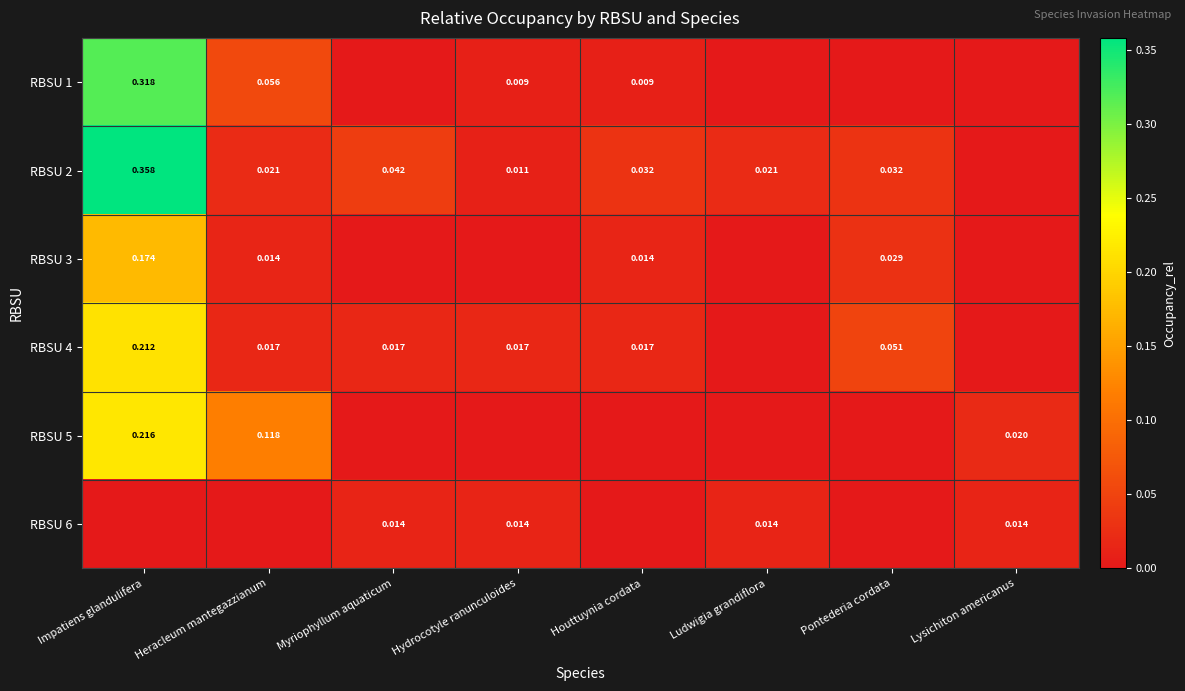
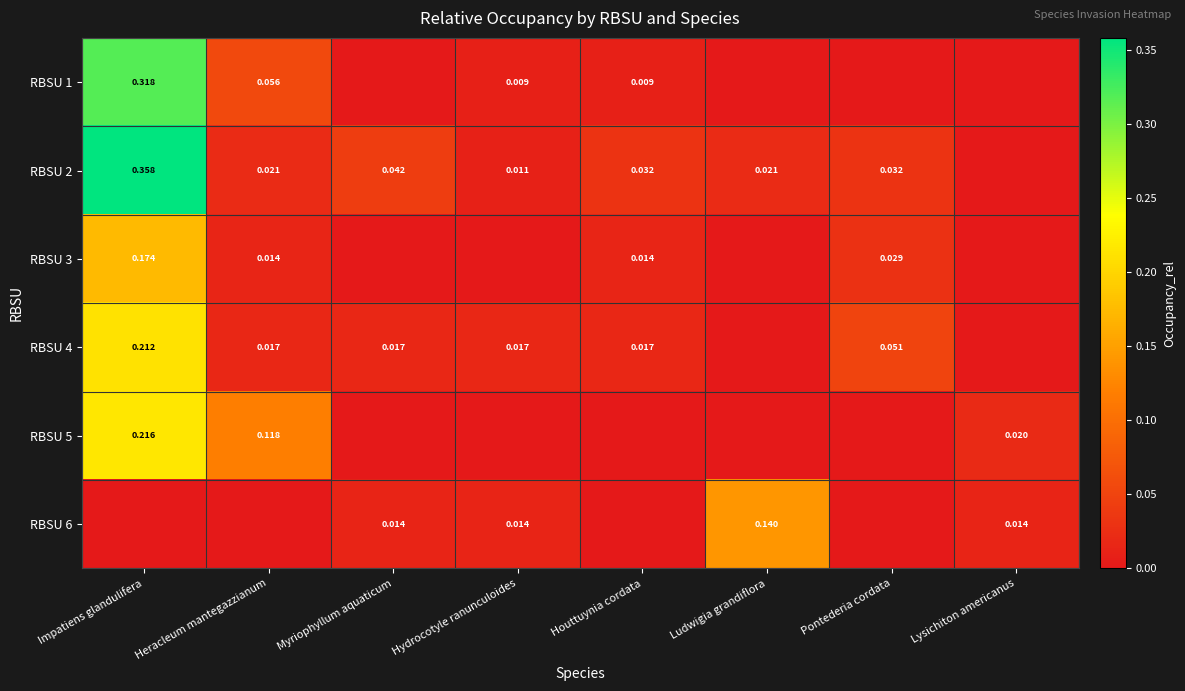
  {
    "RBSU 1": {
      "Impatiens glandulifera": 0.318,
      "Heracleum mantegazzianum": 0.056,
      "Hydrocotyle ranunculoides": 0.009,
      "Houttuynia cordata": 0.009
    },
    "RBSU 2": {
      "Impatiens glandulifera": 0.358,
      "Heracleum mantegazzianum": 0.021,
      "Myriophyllum aquaticum": 0.042,
      "Hydrocotyle ranunculoides": 0.011,
      "Houttuynia cordata": 0.032,
      "Ludwigia grandiflora": 0.021,
      "Pontederia cordata": 0.032
    },
    "RBSU 3": {
      "Impatiens glandulifera": 0.174,
      "Heracleum mantegazzianum": 0.014,
      "Houttuynia cordata": 0.014,
      "Pontederia cordata": 0.029
    },
    "RBSU 4": {
      "Impatiens glandulifera": 0.212,
      "Heracleum mantegazzianum": 0.017,
      "Myriophyllum aquaticum": 0.017,
      "Hydrocotyle ranunculoides": 0.017,
      "Houttuynia cordata": 0.017,
      "Pontederia cordata": 0.051
    },
    "RBSU 5": {
      "Impatiens glandulifera": 0.216,
      "Heracleum mantegazzianum": 0.118,
      "Lysichiton americanus": 0.020
    },
    "RBSU 6": {
      "Myriophyllum aquaticum": 0.014,
      "Hydrocotyle ranunculoides": 0.014,
-     "Ludwigia grandiflora": 0.014,
+     "Ludwigia grandiflora": 0.140,
      "Lysichiton americanus": 0.014
    }
  }
